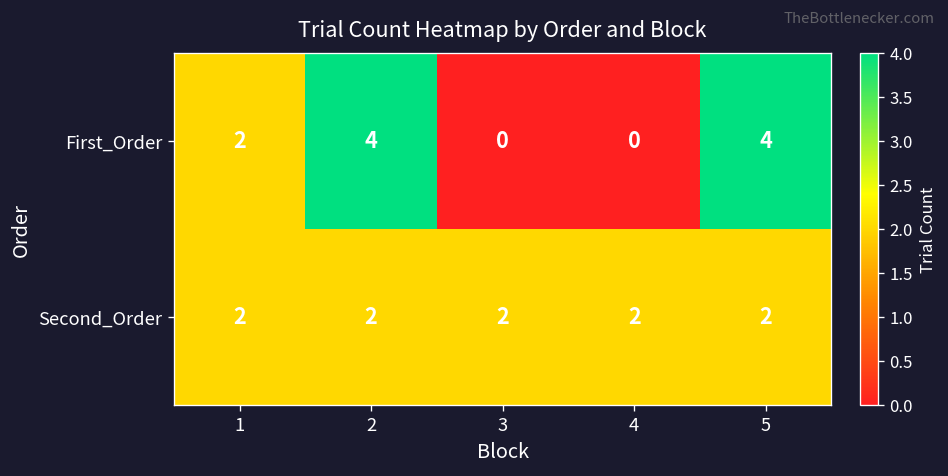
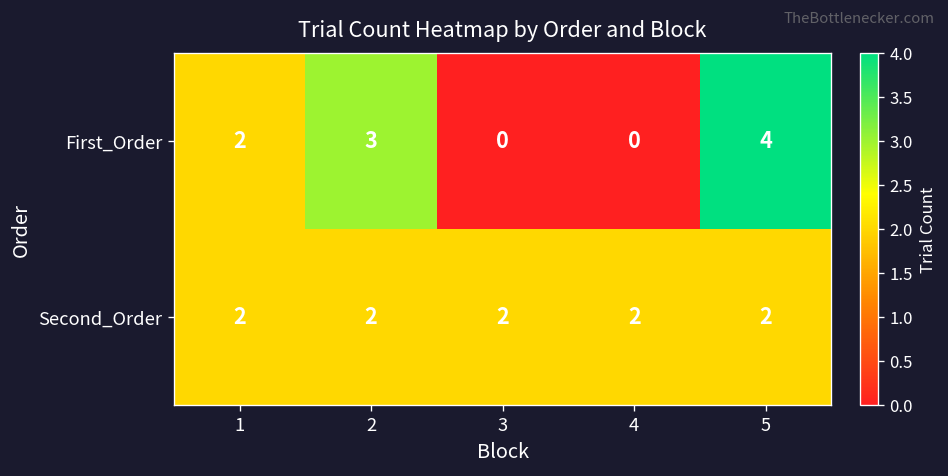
  {
    "First_Order": {
      "1": 2,
-     "2": 4,
+     "2": 3,
      "3": 0,
      "4": 0,
      "5": 4
    },
    "Second_Order": {
      "1": 2,
      "2": 2,
      "3": 2,
      "4": 2,
      "5": 2
    }
  }
